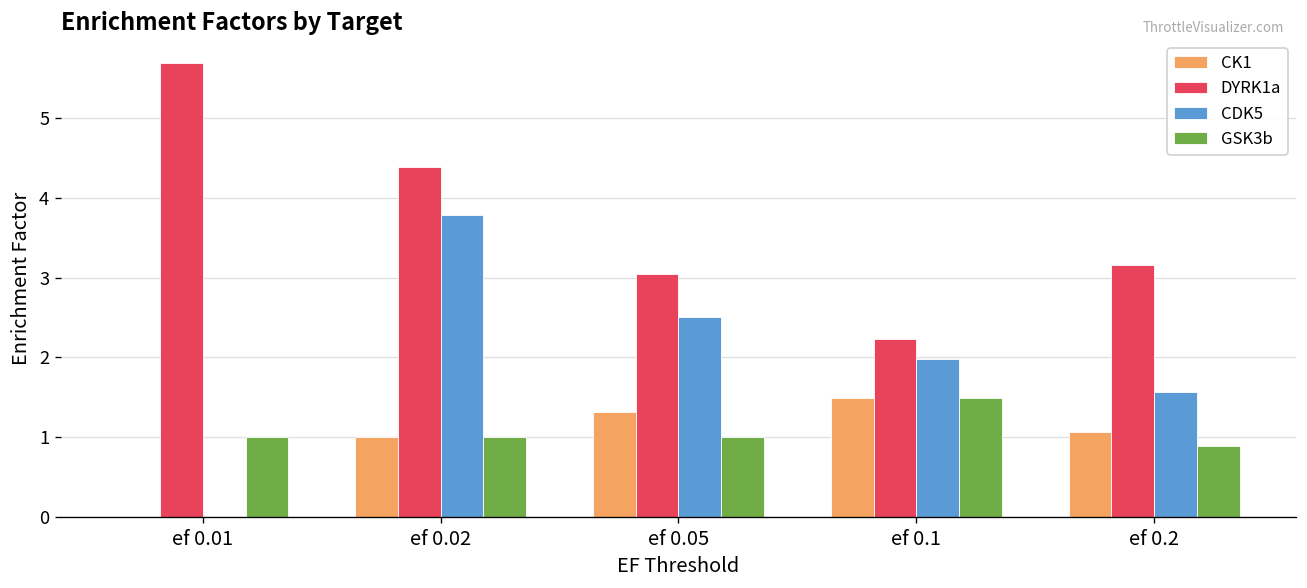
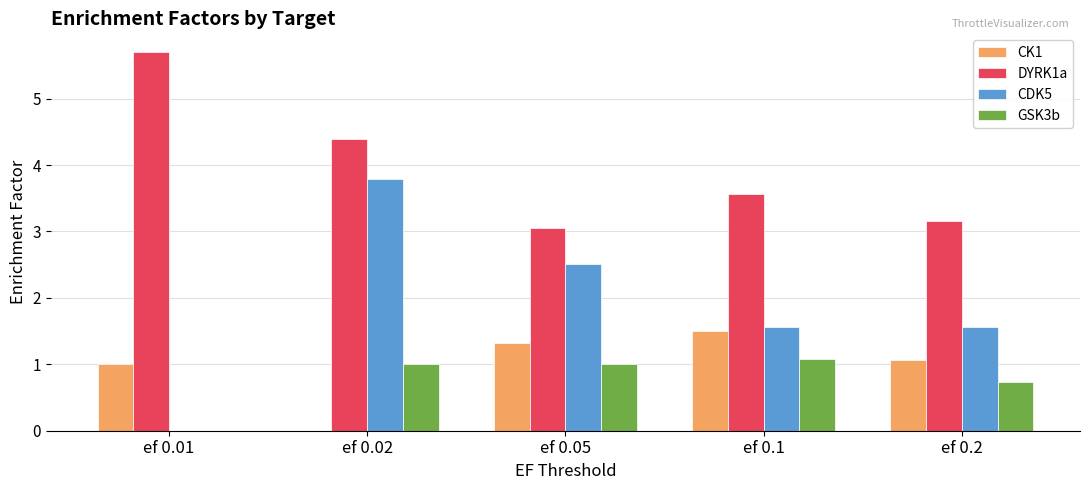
  {
    "CK1": {
-     "ef 0.01": 0,
-     "ef 0.02": 1,
+     "ef 0.01": 1,
+     "ef 0.02": 0,
      "ef 0.05": 1.3,
      "ef 0.1": 1.5,
      "ef 0.2": 1.1
    },
    "DYRK1a": {
      "ef 0.01": 5.7,
      "ef 0.02": 4.4,
      "ef 0.05": 3.1,
-     "ef 0.1": 2.2,
+     "ef 0.1": 3.6,
      "ef 0.2": 3.2
    },
    "CDK5": {
      "ef 0.01": 0.0,
      "ef 0.02": 3.8,
      "ef 0.05": 2.5,
-     "ef 0.1": 2.0,
+     "ef 0.1": 1.6,
      "ef 0.2": 1.6
    },
    "GSK3b": {
-     "ef 0.01": 1,
+     "ef 0.01": 0,
      "ef 0.02": 1.0,
      "ef 0.05": 1.0,
-     "ef 0.1": 1.5,
-     "ef 0.2": 0.9
+     "ef 0.1": 1.1,
+     "ef 0.2": 0.7
    }
  }
